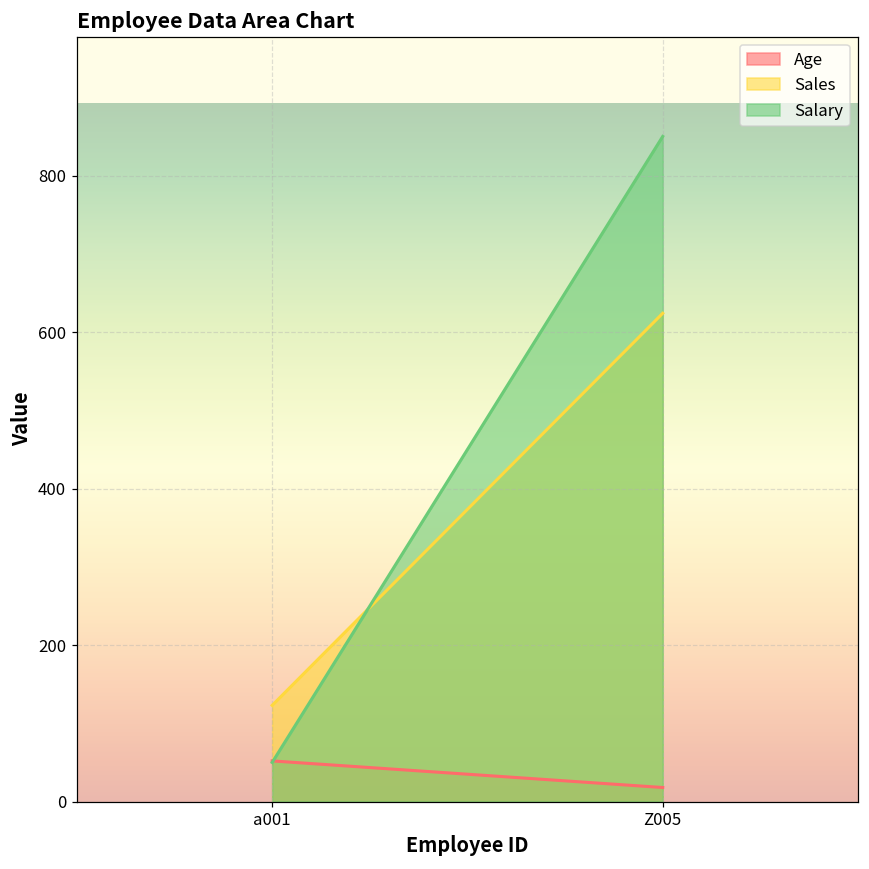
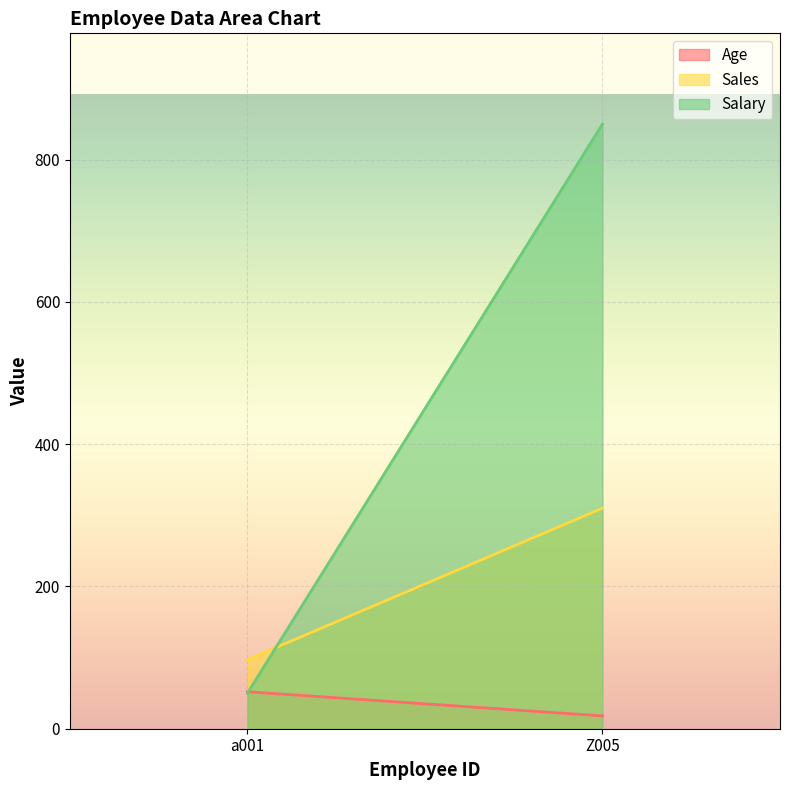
  {
    "Age": {
      "Z005": 20
    },
    "Sales": {
-     "a001": 120,
-     "Z005": 620
+     "a001": 100,
+     "Z005": 310
    },
    "Salary": {
      "Z005": 850
    }
  }
